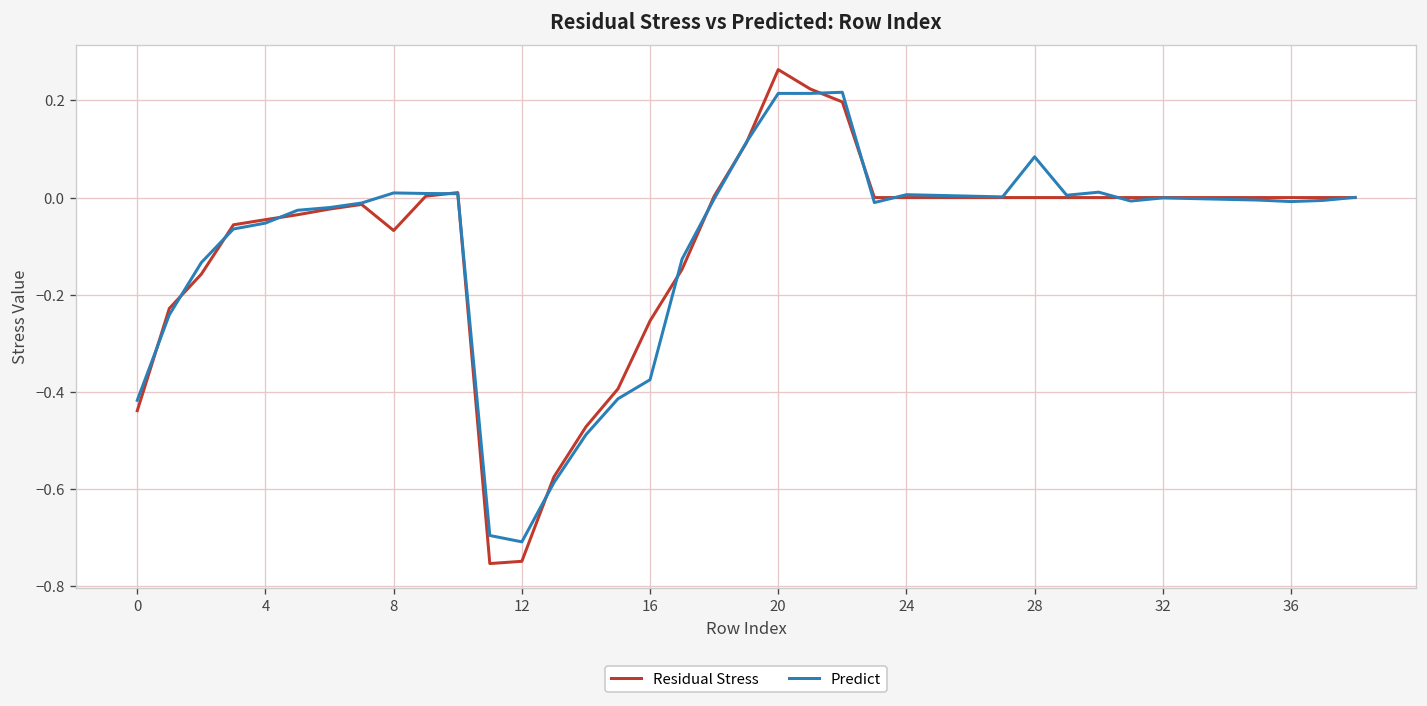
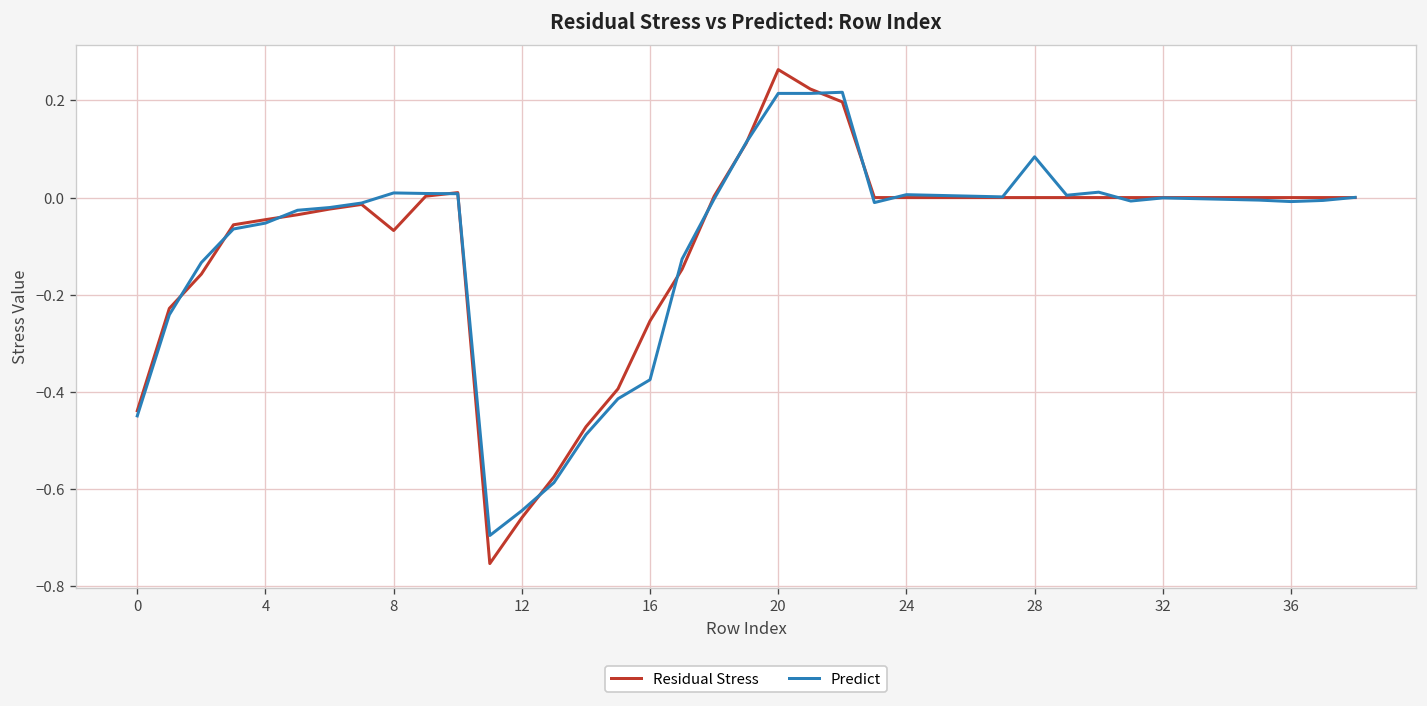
  {
    "Residual Stress": {
      "0": -0.44,
      "4": -0.05,
      "8": -0.07,
-     "12": -0.75,
+     "12": -0.66,
      "16": -0.25,
      "20": 0.26,
      "28": 0.00,
      "36": 0.00
    },
    "Predict": {
-     "0": -0.42,
+     "0": -0.45,
      "4": -0.05,
      "8": 0.01,
-     "12": -0.71,
+     "12": -0.64,
      "16": -0.37,
      "20": 0.21,
      "28": 0.08,
      "36": -0.01
    }
  }
